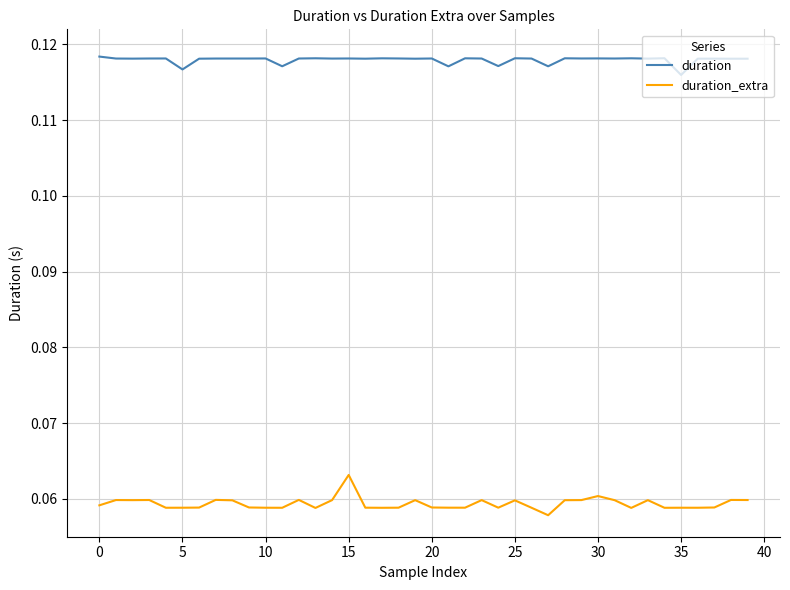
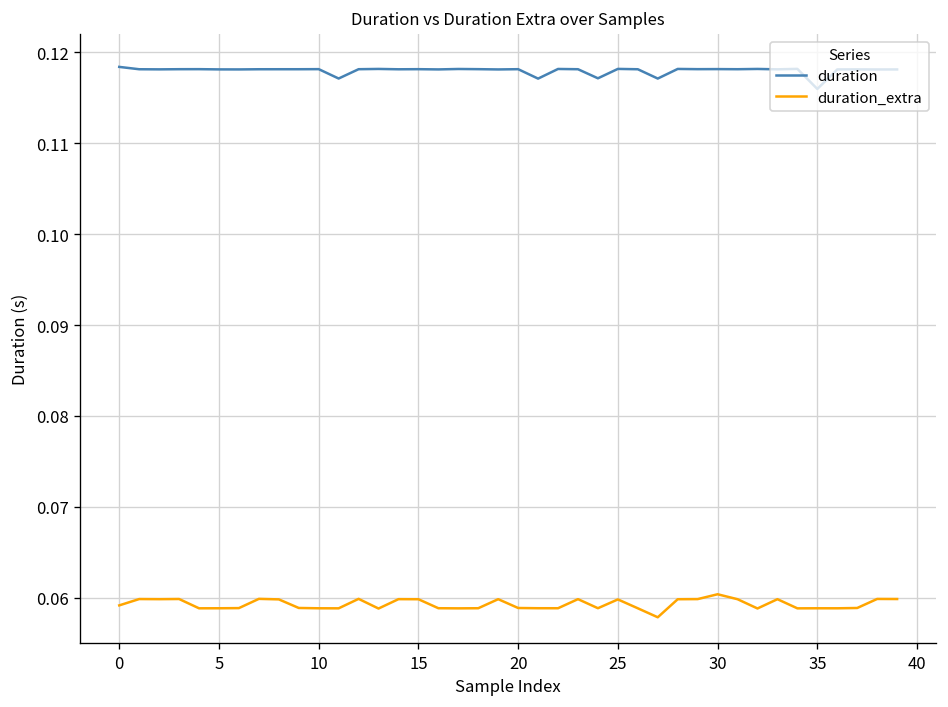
  {
    "duration": {
      "0": 0.118,
-     "5": 0.117,
+     "5": 0.118,
      "10": 0.118,
      "15": 0.118,
      "20": 0.118,
      "25": 0.118,
      "30": 0.118
    },
    "duration_extra": {
      "0": 0.059,
      "5": 0.059,
      "10": 0.059,
-     "15": 0.063,
+     "15": 0.060,
      "20": 0.059,
      "25": 0.060,
      "30": 0.060,
      "35": 0.059
    }
  }
